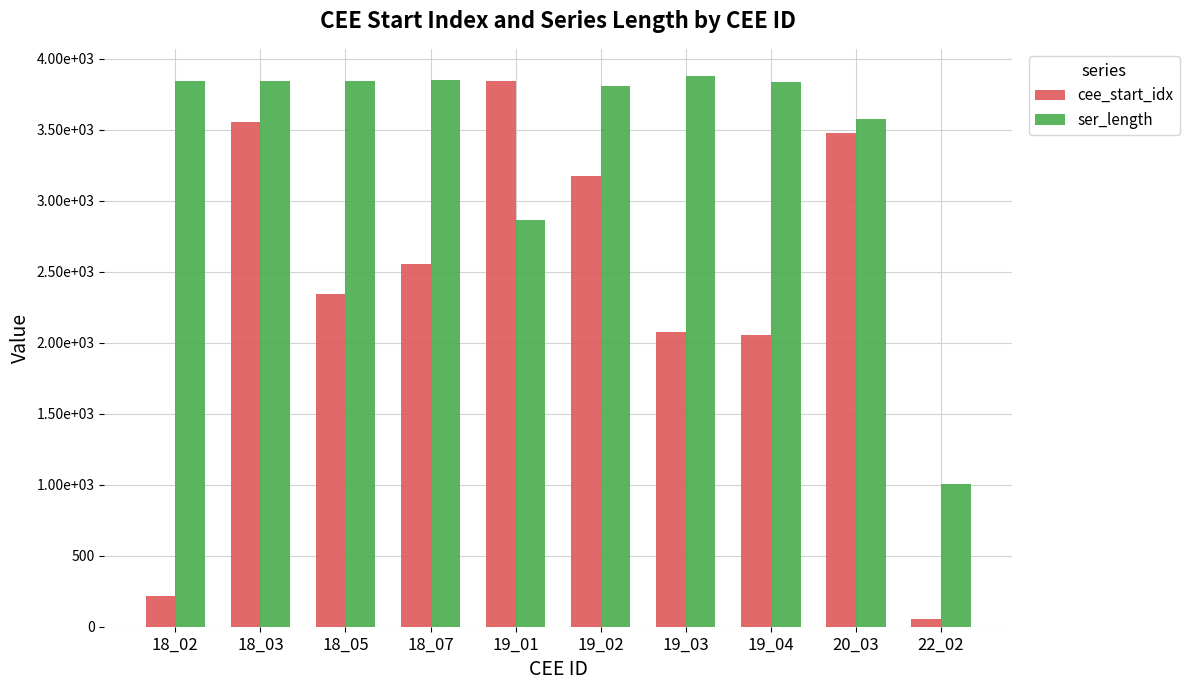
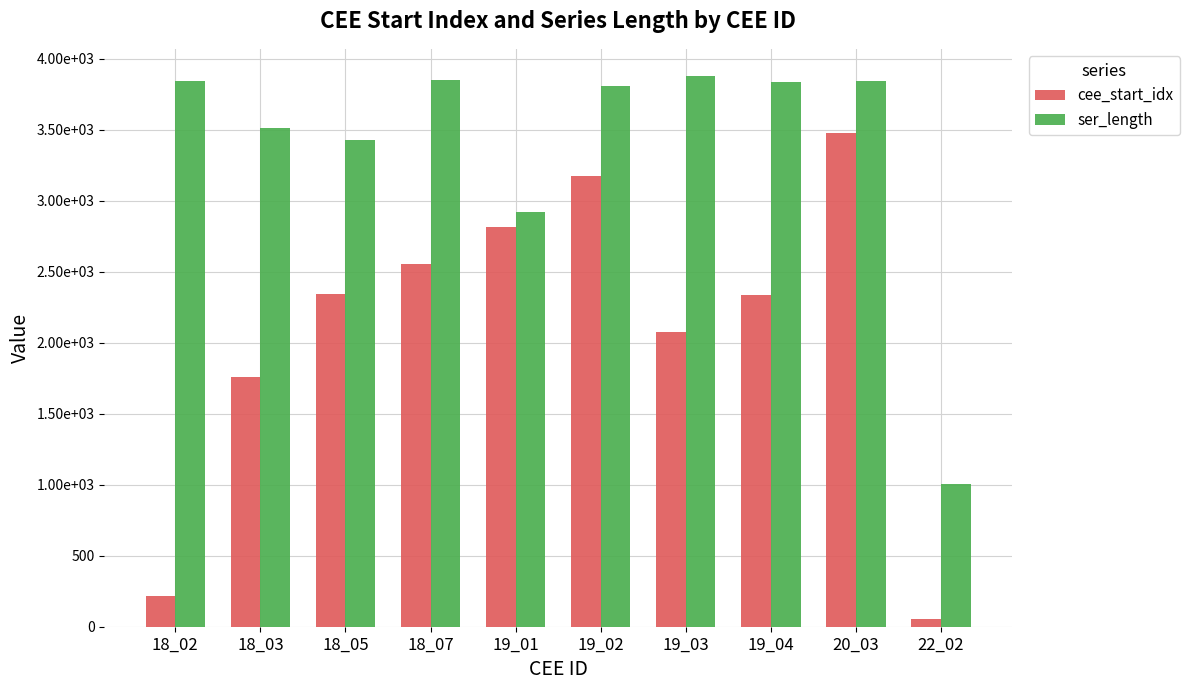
  {
    "cee_start_idx": {
      "18_02": 210,
-     "18_03": 3550,
+     "18_03": 1760,
      "18_05": 2340,
      "18_07": 2550,
-     "19_01": 3840,
+     "19_01": 2820,
      "19_02": 3180,
      "19_03": 2070,
-     "19_04": 2050,
+     "19_04": 2340,
      "20_03": 3480,
      "22_02": 60
    },
    "ser_length": {
      "18_02": 3850,
-     "18_03": 3850,
-     "18_05": 3850,
+     "18_03": 3510,
+     "18_05": 3430,
      "18_07": 3850,
-     "19_01": 2860,
+     "19_01": 2920,
      "19_02": 3810,
      "19_03": 3880,
      "19_04": 3840,
-     "20_03": 3570,
+     "20_03": 3840,
      "22_02": 1000
    }
  }
